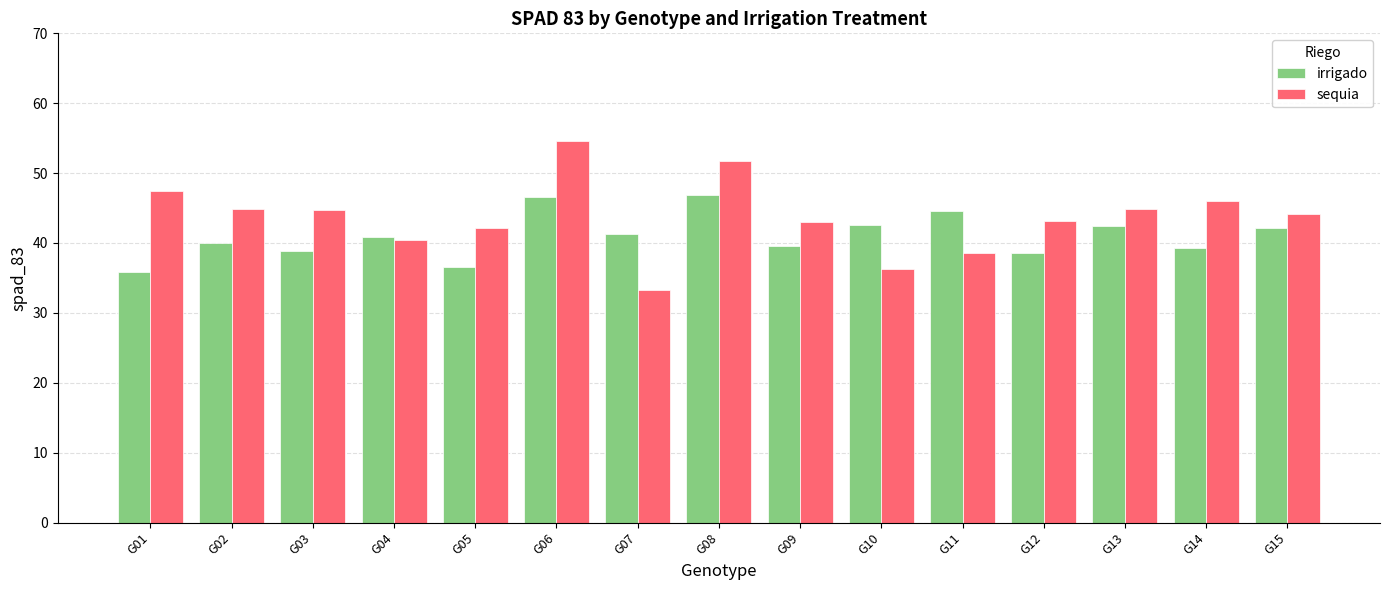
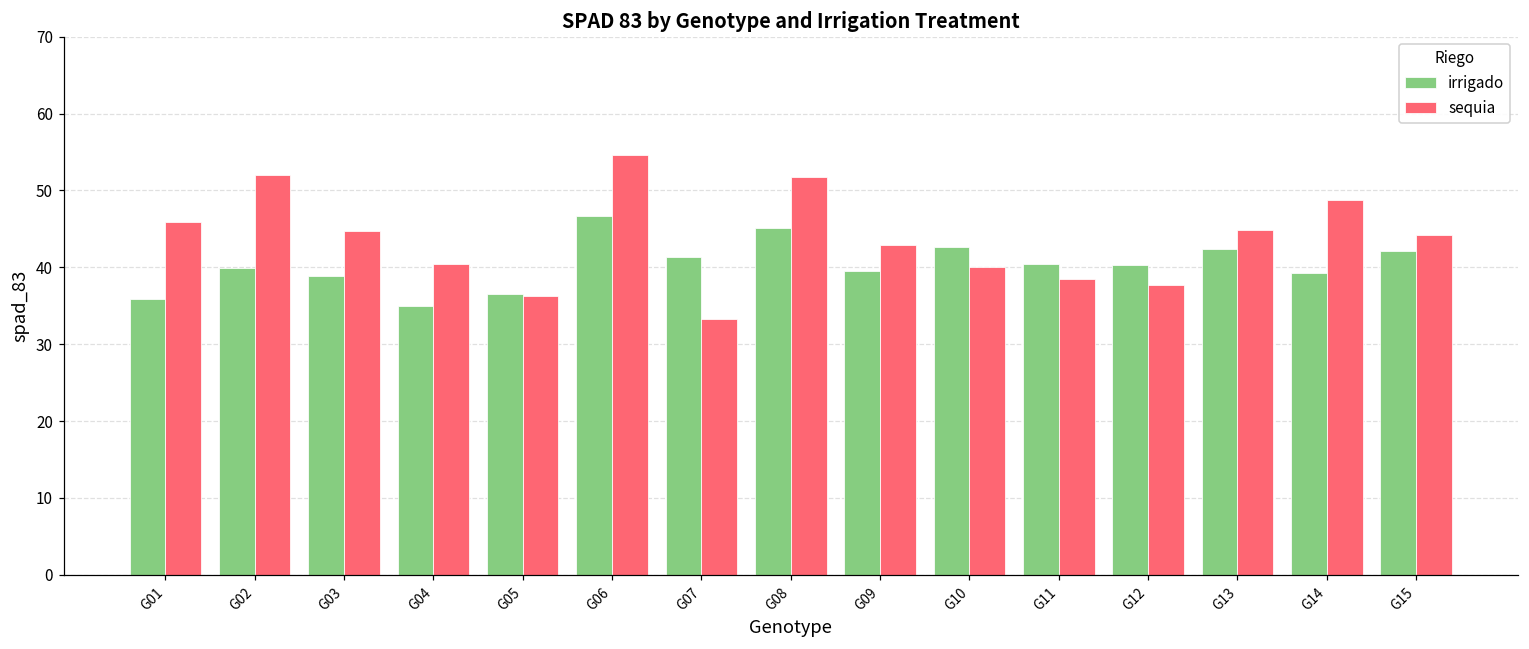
  {
    "irrigado": {
      "G01": 36,
      "G02": 40,
      "G03": 39,
-     "G04": 41,
+     "G04": 35,
      "G05": 37,
      "G06": 47,
      "G07": 41,
-     "G08": 47,
+     "G08": 45,
      "G09": 40,
      "G10": 43,
-     "G11": 45,
-     "G12": 39,
+     "G11": 40,
+     "G12": 40,
      "G13": 42,
      "G14": 39,
      "G15": 42
    },
    "sequia": {
-     "G01": 48,
-     "G02": 45,
+     "G01": 46,
+     "G02": 52,
      "G03": 45,
      "G04": 40,
-     "G05": 42,
+     "G05": 36,
      "G06": 55,
      "G07": 33,
      "G08": 52,
      "G09": 43,
-     "G10": 36,
+     "G10": 40,
      "G11": 39,
-     "G12": 43,
+     "G12": 38,
      "G13": 45,
-     "G14": 46,
+     "G14": 49,
      "G15": 44
    }
  }
